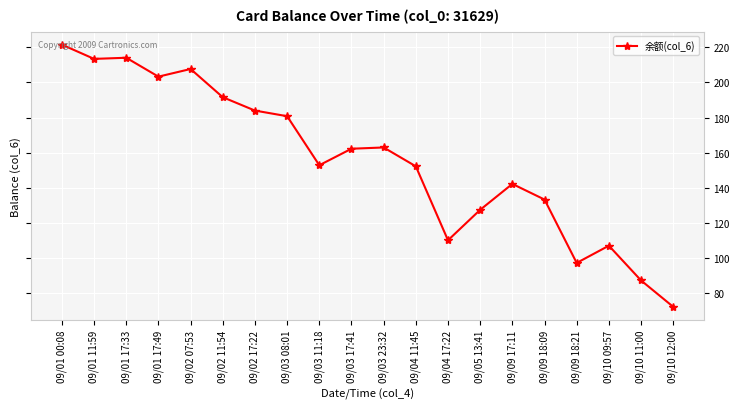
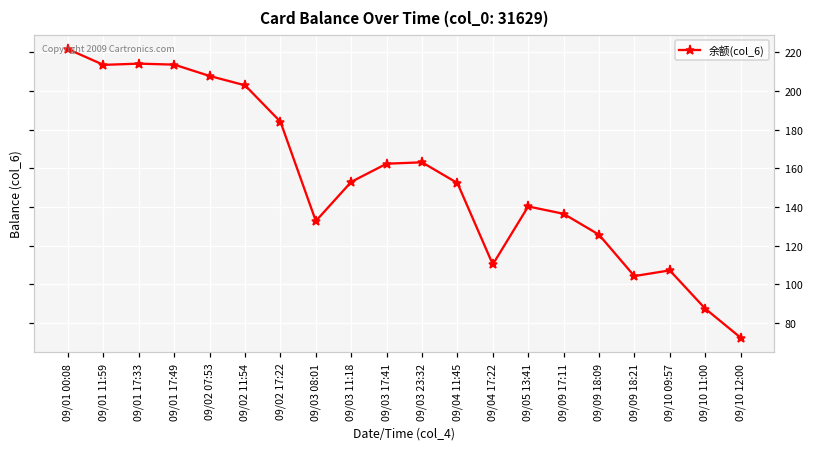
  {
    "09/01 11:59": 213,
    "09/01 17:33": 214,
-   "09/01 17:49": 203,
+   "09/01 17:49": 214,
    "09/02 07:53": 208,
-   "09/02 11:54": 192,
+   "09/02 11:54": 203,
    "09/02 17:22": 184,
-   "09/03 08:01": 181,
+   "09/03 08:01": 133,
    "09/03 11:18": 153,
    "09/03 17:41": 162,
    "09/03 23:32": 163,
    "09/04 11:45": 152,
    "09/04 17:22": 110,
-   "09/05 13:41": 128,
-   "09/09 17:11": 142,
-   "09/09 18:09": 133,
-   "09/09 18:21": 97,
+   "09/05 13:41": 140,
+   "09/09 17:11": 136,
+   "09/09 18:09": 126,
+   "09/09 18:21": 104,
    "09/10 09:57": 107,
    "09/10 11:00": 87,
    "09/10 12:00": 72
  }
